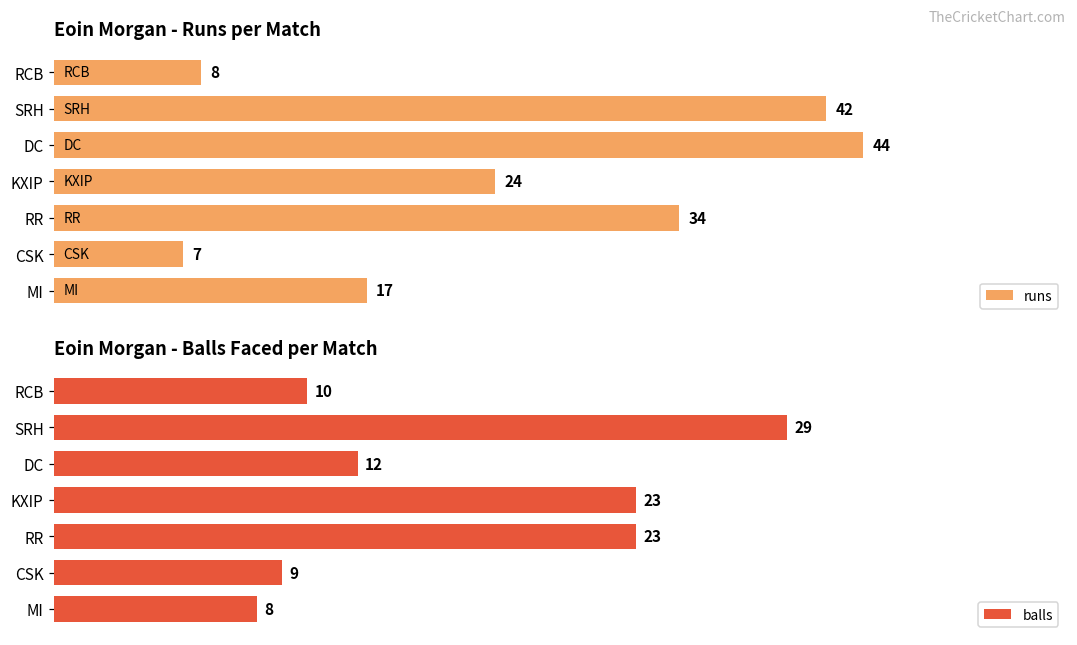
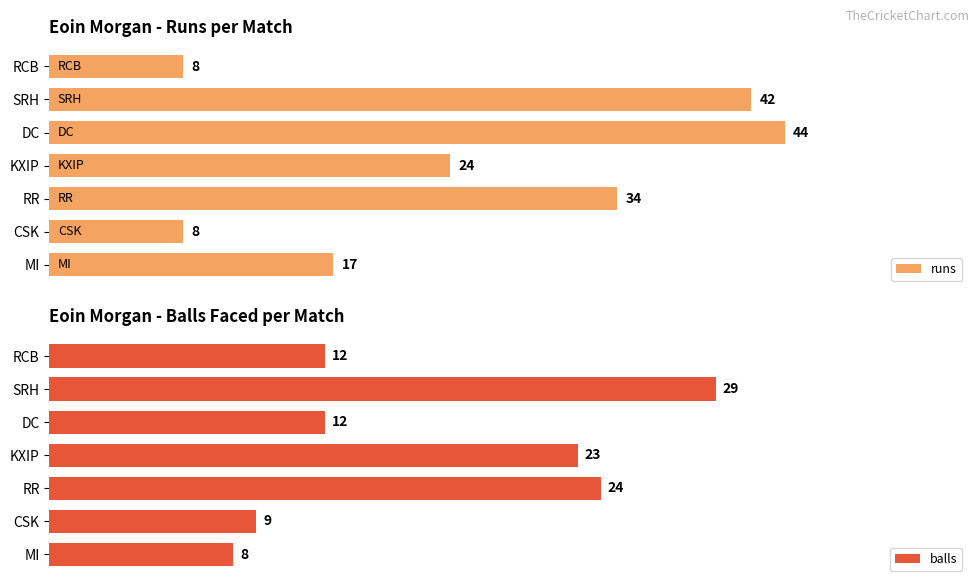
  {
    "Eoin Morgan - Runs per Match": {
      "RCB": 8,
      "SRH": 42,
      "DC": 44,
      "KXIP": 24,
      "RR": 34,
-     "CSK": 7,
+     "CSK": 8,
      "MI": 17
    },
    "Eoin Morgan - Balls Faced per Match": {
-     "RCB": 10,
+     "RCB": 12,
      "SRH": 29,
      "DC": 12,
      "KXIP": 23,
-     "RR": 23,
+     "RR": 24,
      "CSK": 9,
      "MI": 8
    }
  }
